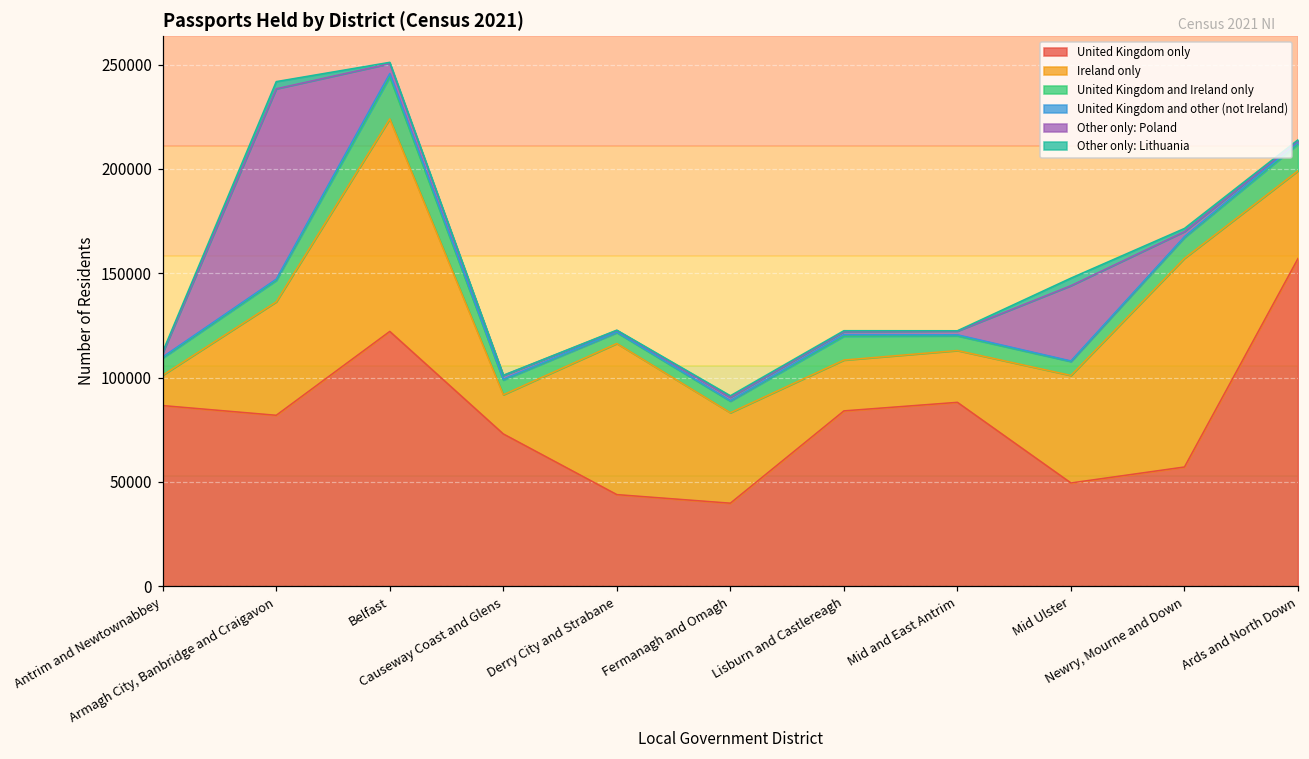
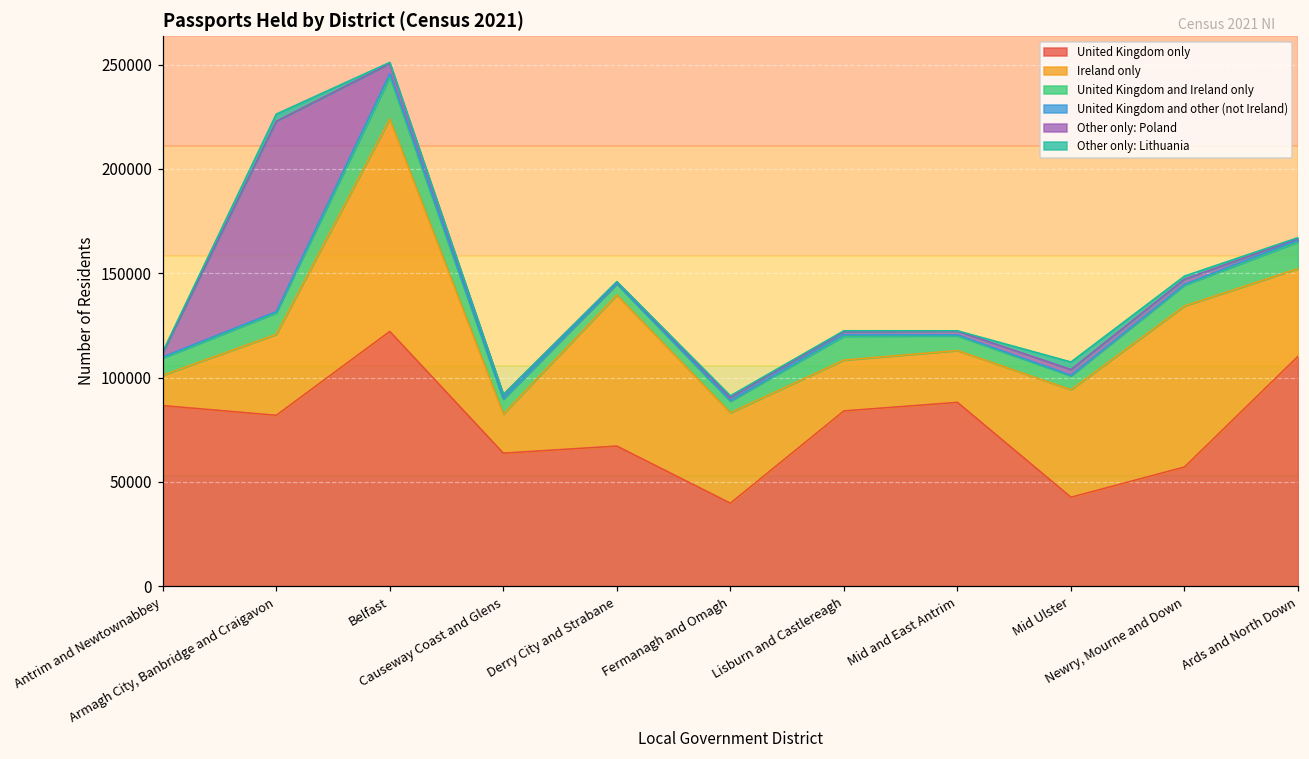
  {
    "United Kingdom only": {
      "Antrim and Newtownabbey": 87000,
      "Armagh City, Banbridge and Craigavon": 82000,
      "Belfast": 122000,
-     "Causeway Coast and Glens": 73000,
-     "Derry City and Strabane": 44000,
+     "Causeway Coast and Glens": 64000,
+     "Derry City and Strabane": 67000,
      "Fermanagh and Omagh": 40000,
      "Lisburn and Castlereagh": 84000,
      "Mid and East Antrim": 88000,
-     "Mid Ulster": 49000,
+     "Mid Ulster": 43000,
      "Newry, Mourne and Down": 57000,
-     "Ards and North Down": 157000
+     "Ards and North Down": 110000
    },
    "Ireland only": {
      "Antrim and Newtownabbey": 15000,
-     "Armagh City, Banbridge and Craigavon": 54000,
+     "Armagh City, Banbridge and Craigavon": 39000,
      "Belfast": 102000,
      "Causeway Coast and Glens": 19000,
      "Derry City and Strabane": 72000,
      "Fermanagh and Omagh": 43000,
      "Lisburn and Castlereagh": 24000,
      "Mid and East Antrim": 25000,
      "Mid Ulster": 52000,
-     "Newry, Mourne and Down": 100000,
+     "Newry, Mourne and Down": 77000,
      "Ards and North Down": 42000
    },
    "United Kingdom and other (not Ireland)": {
      "Belfast": 2000
    },
    "Other only: Poland": {
      "Armagh City, Banbridge and Craigavon": 91000,
-     "Mid Ulster": 36000,
+     "Mid Ulster": 3000,
      "Newry, Mourne and Down": 2000
    }
  }
